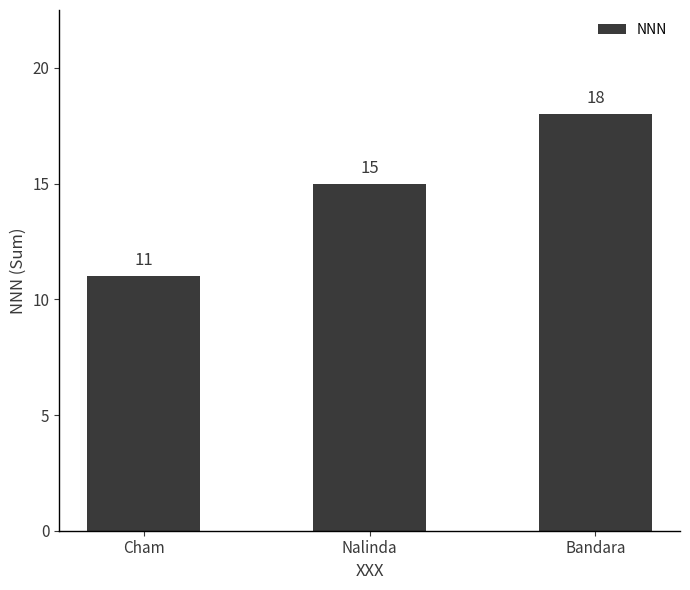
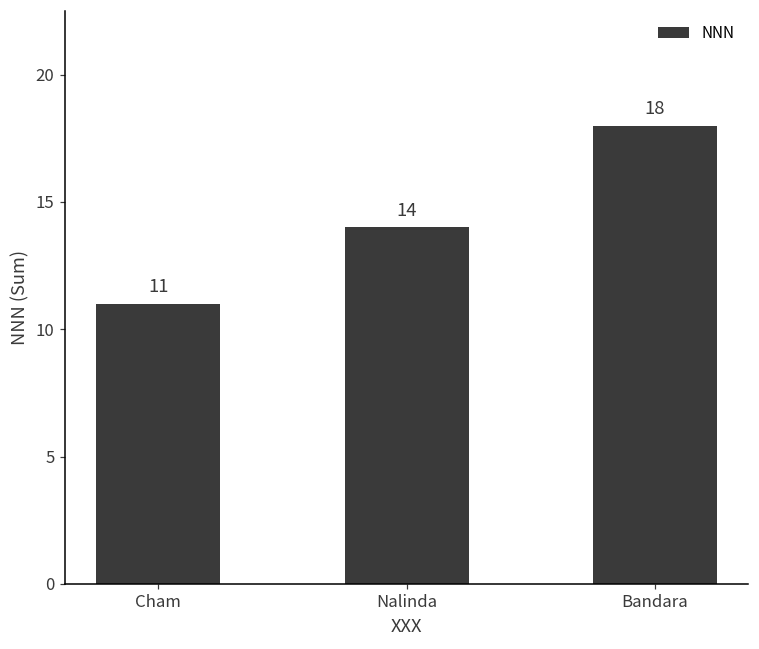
  {
    "Cham": 11,
-   "Nalinda": 15,
+   "Nalinda": 14,
    "Bandara": 18
  }
